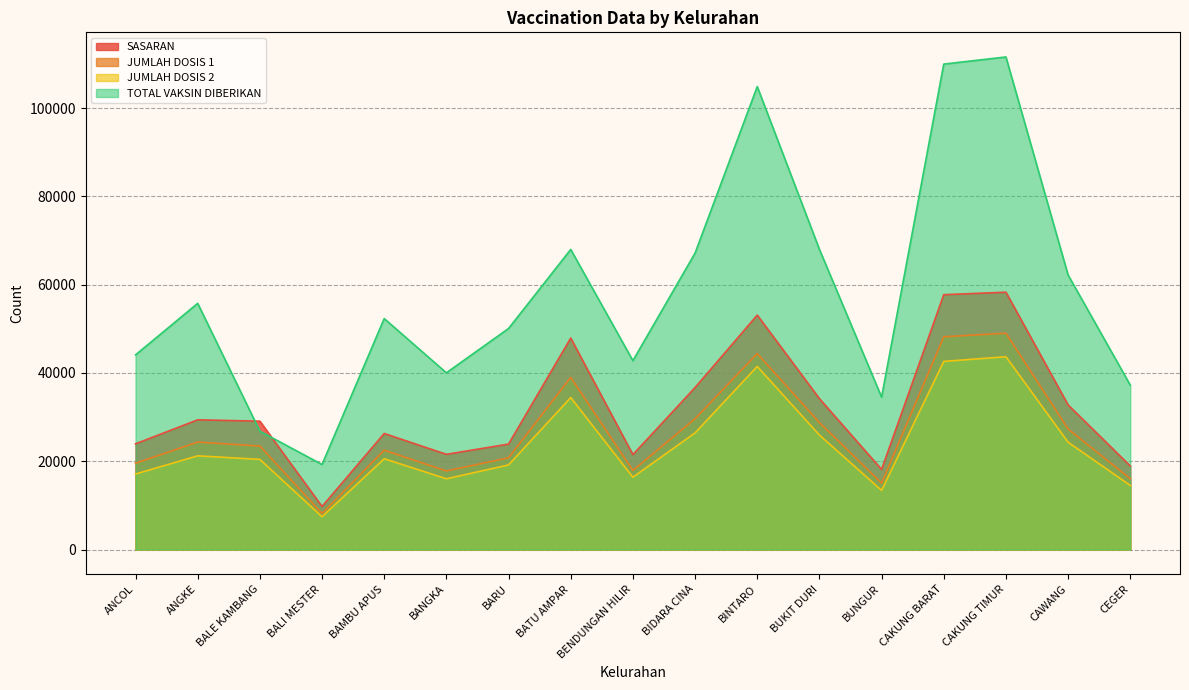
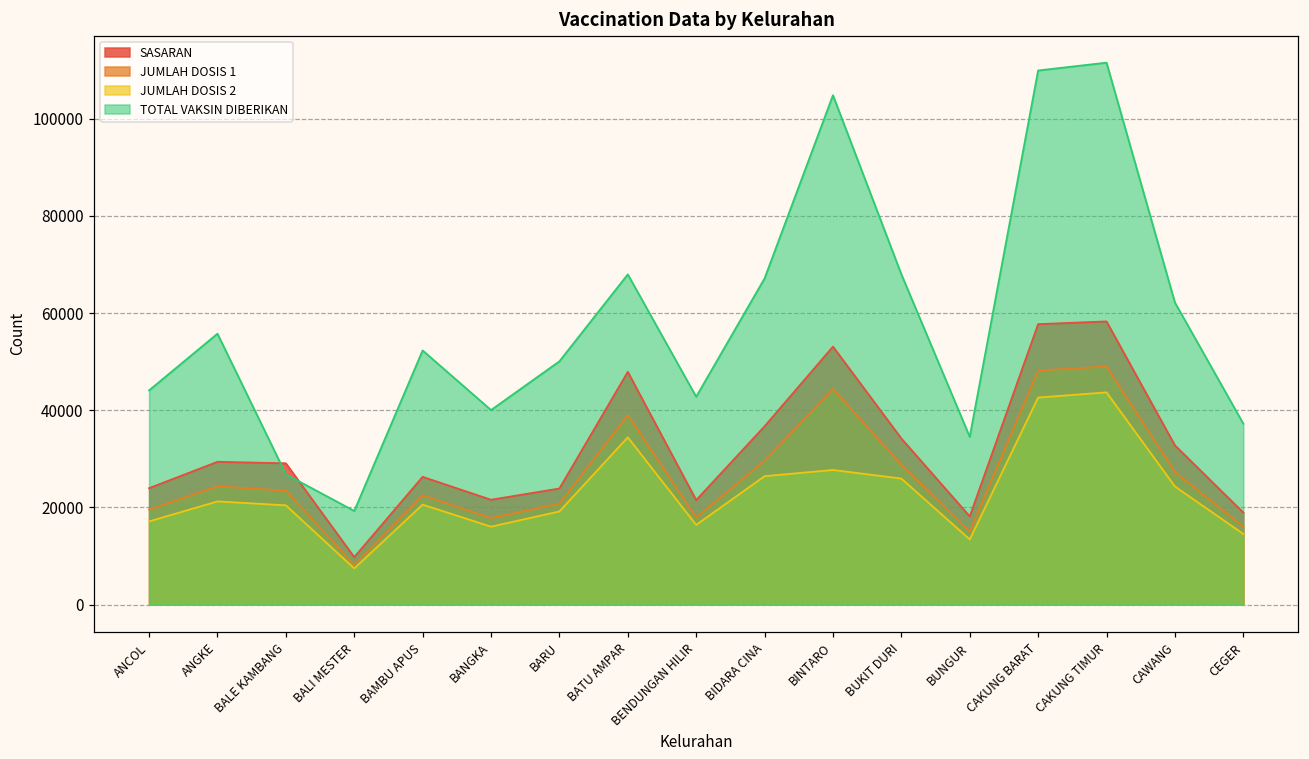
  {
    "JUMLAH DOSIS 2": {
      "ANCOL": 17000,
      "ANGKE": 21000,
      "BALE KAMBANG": 20000,
      "BALI MESTER": 7000,
      "BAMBU APUS": 21000,
      "BANGKA": 16000,
      "BARU": 19000,
      "BATU AMPAR": 34000,
      "BENDUNGAN HILIR": 16000,
      "BIDARA CINA": 26000,
-     "BINTARO": 41000,
+     "BINTARO": 28000,
      "BUKIT DURI": 26000,
      "BUNGUR": 13000,
      "CAKUNG BARAT": 43000,
      "CAKUNG TIMUR": 44000,
      "CAWANG": 24000,
      "CEGER": 15000
    },
    "TOTAL VAKSIN DIBERIKAN": {
      "ANCOL": 44000,
      "ANGKE": 56000,
      "BALE KAMBANG": 27000,
      "BALI MESTER": 19000,
      "BAMBU APUS": 52000,
      "BANGKA": 40000,
      "BARU": 50000,
      "BATU AMPAR": 68000,
      "BENDUNGAN HILIR": 43000,
      "BIDARA CINA": 67000,
      "BINTARO": 105000,
      "BUKIT DURI": 68000,
      "BUNGUR": 35000,
      "CAKUNG BARAT": 110000,
      "CAKUNG TIMUR": 112000,
      "CAWANG": 62000,
      "CEGER": 37000
    }
  }
